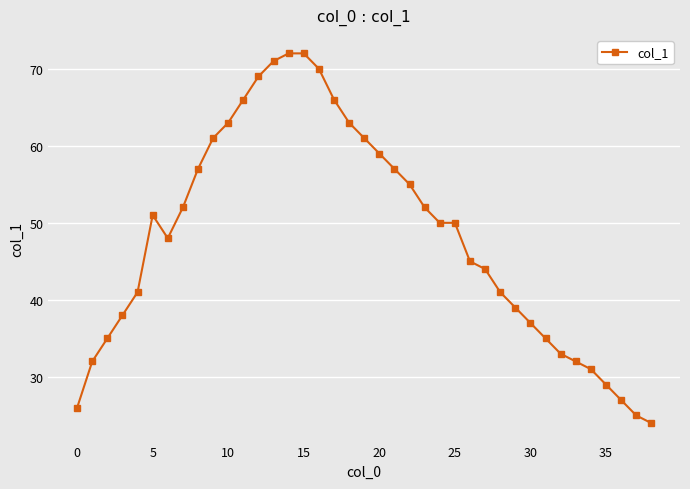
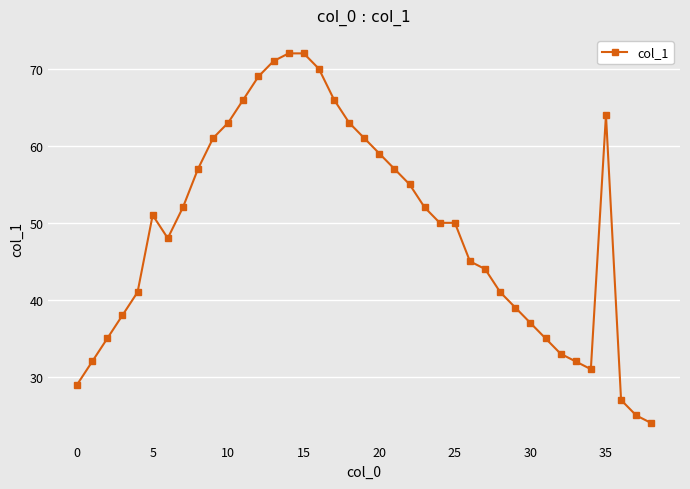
  {
-   "0": 26,
+   "0": 29,
    "5": 51,
    "10": 63,
    "15": 72,
    "20": 59,
    "25": 50,
    "30": 37,
-   "35": 29
+   "35": 64
  }
